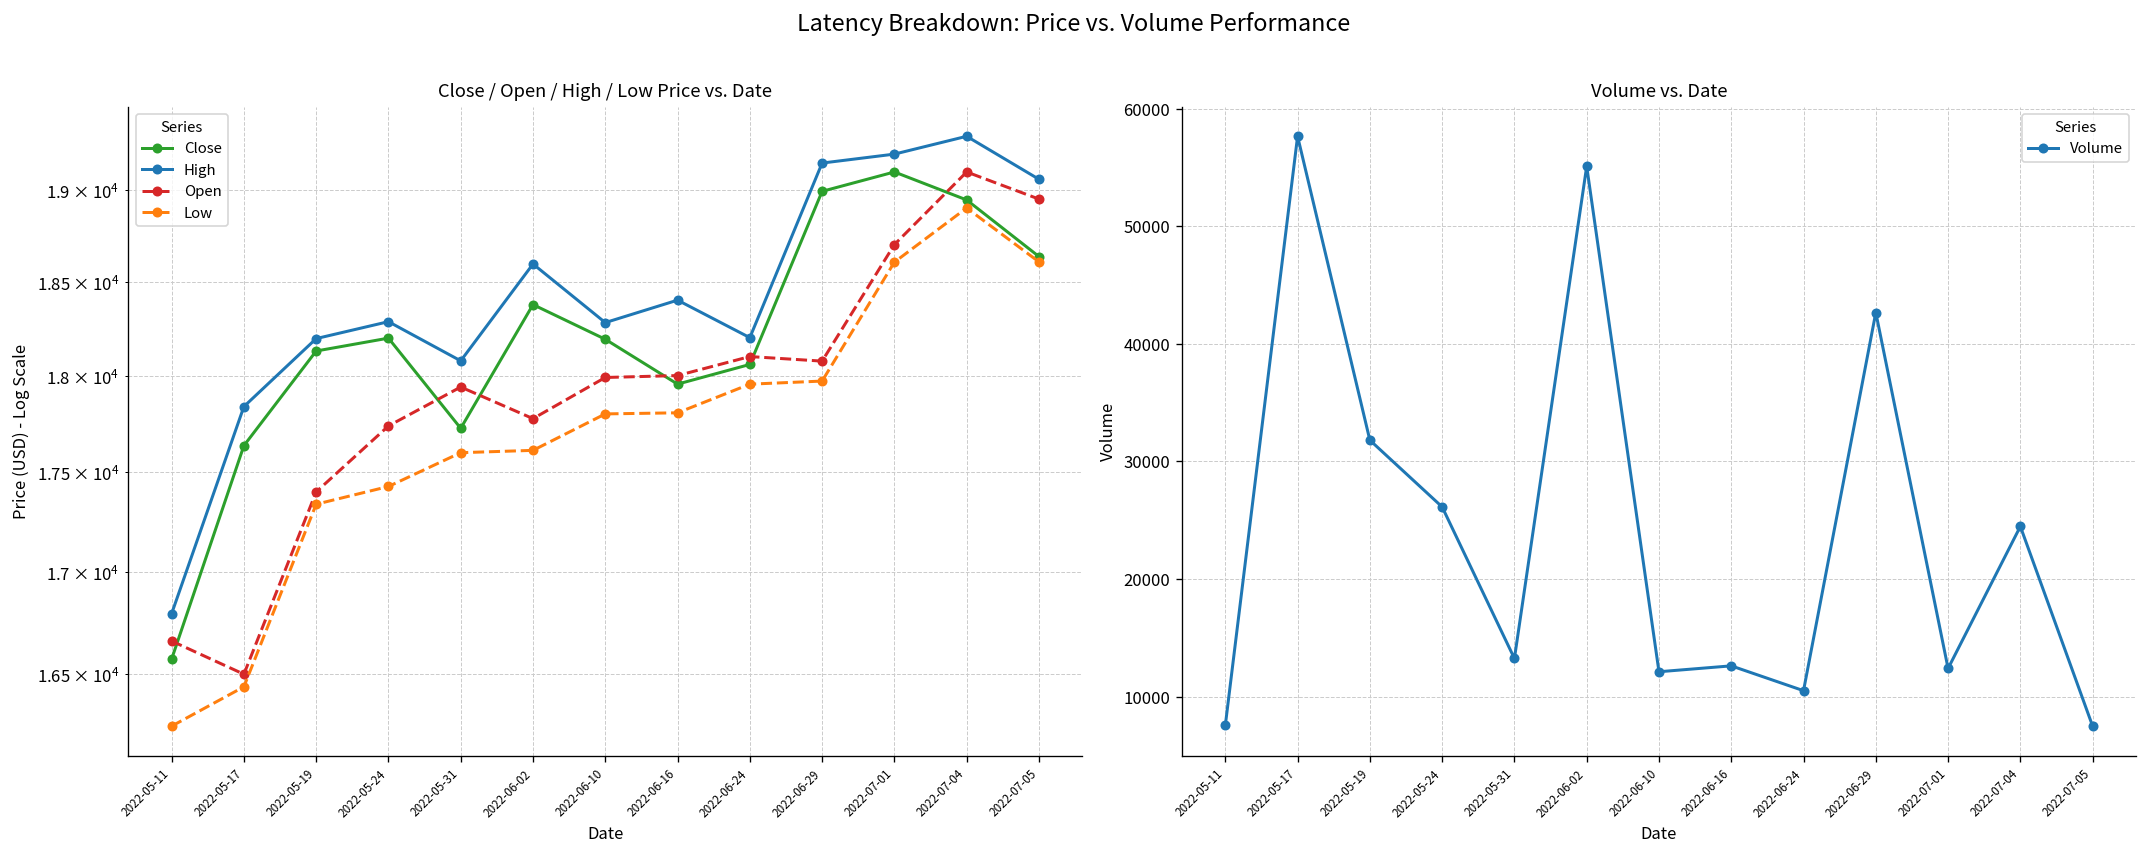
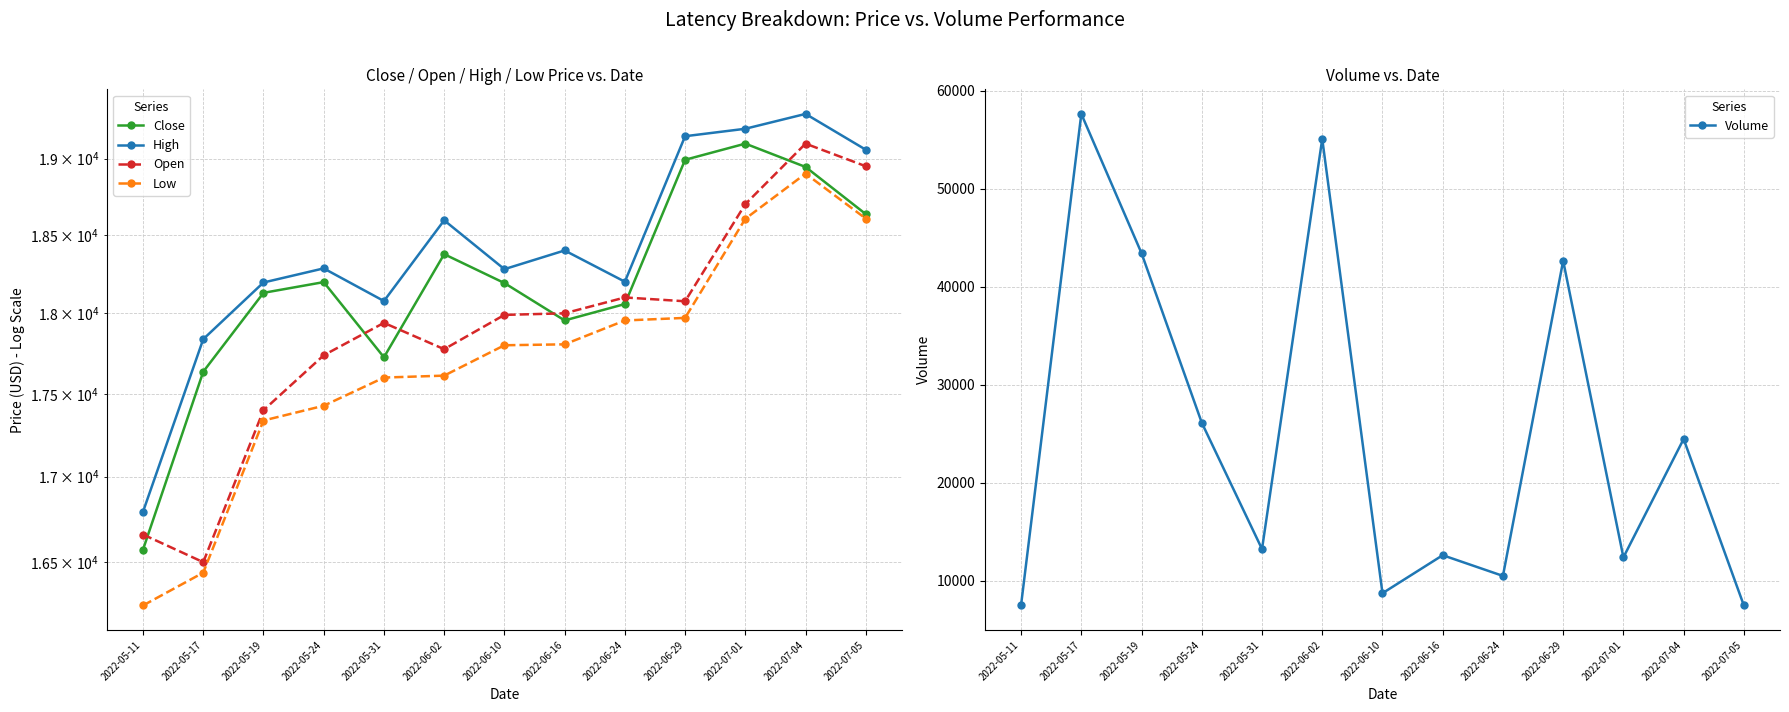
  {
    "Volume vs. Date": {
      "2022-05-11": 8000,
      "2022-05-17": 58000,
-     "2022-05-19": 32000,
+     "2022-05-19": 43000,
      "2022-05-24": 26000,
      "2022-05-31": 13000,
      "2022-06-02": 55000,
-     "2022-06-10": 12000,
+     "2022-06-10": 9000,
      "2022-06-16": 13000,
      "2022-06-24": 11000,
      "2022-06-29": 43000,
      "2022-07-01": 12000,
      "2022-07-04": 24000,
      "2022-07-05": 7000
    }
  }
